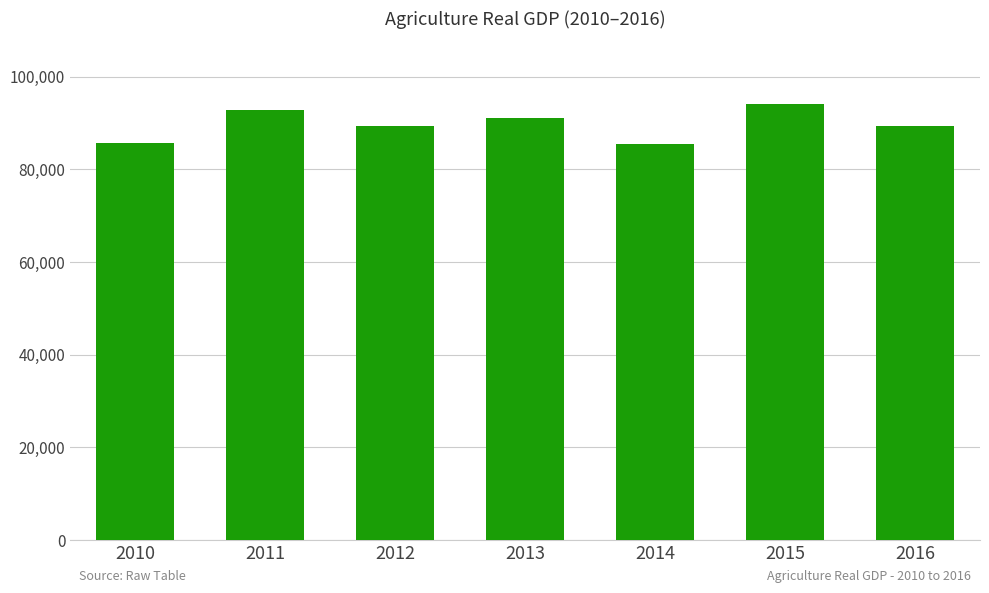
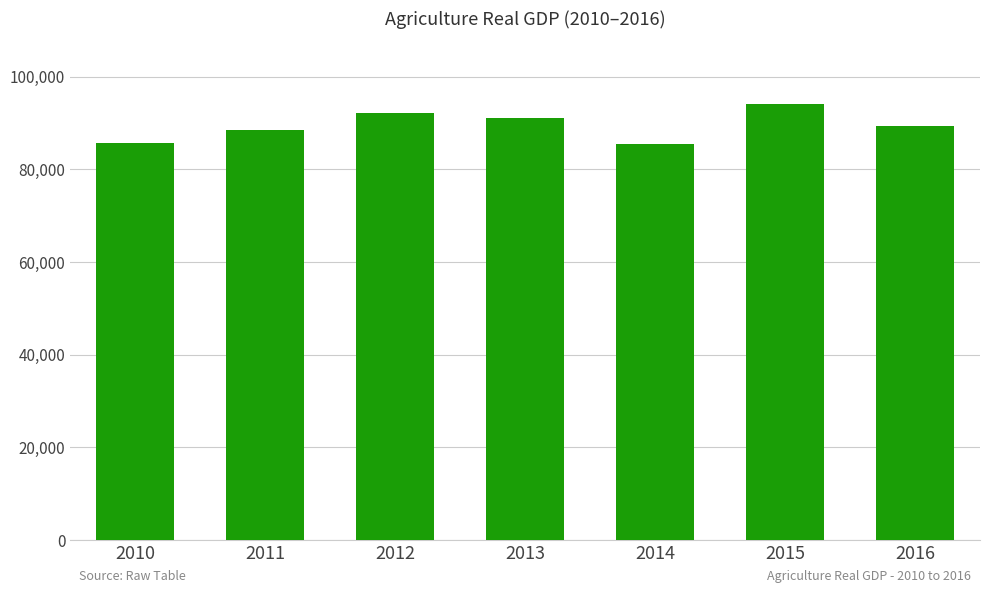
  {
    "2010": "86,000",
-   "2011": "93,000",
-   "2012": "89,000",
+   "2011": "89,000",
+   "2012": "92,000",
    "2013": "91,000",
    "2014": "85,000",
    "2015": "94,000",
    "2016": "89,000"
  }
